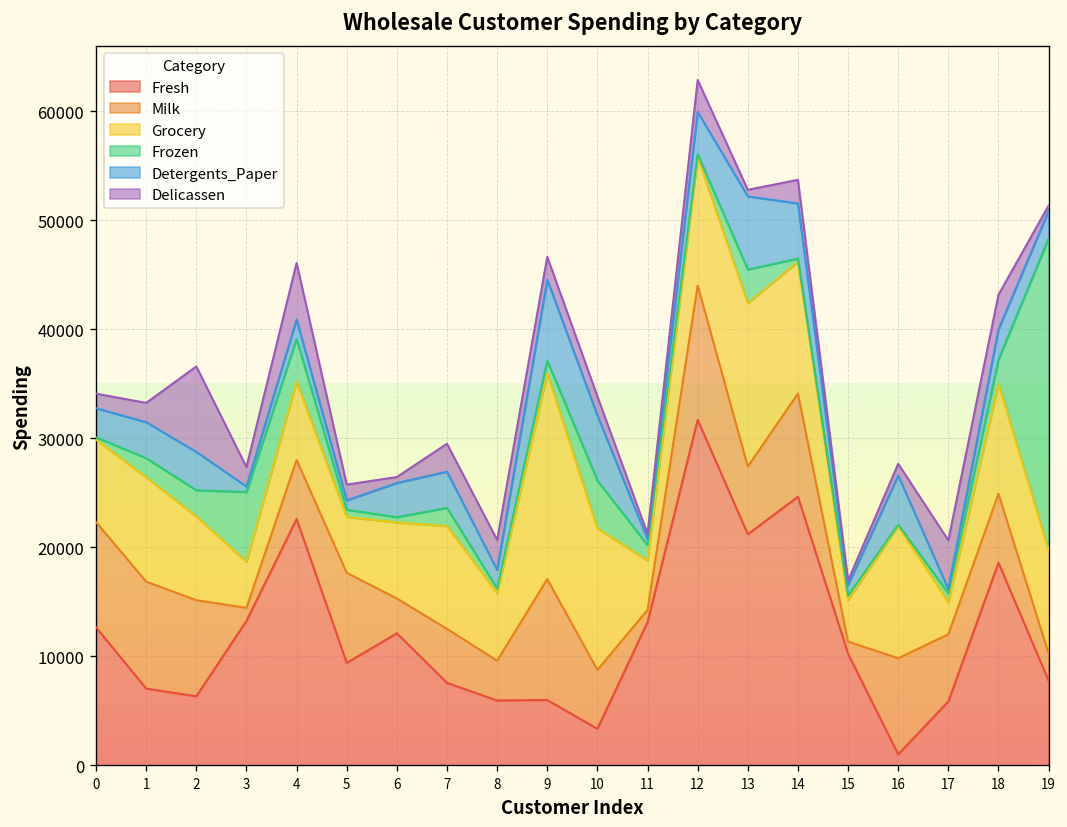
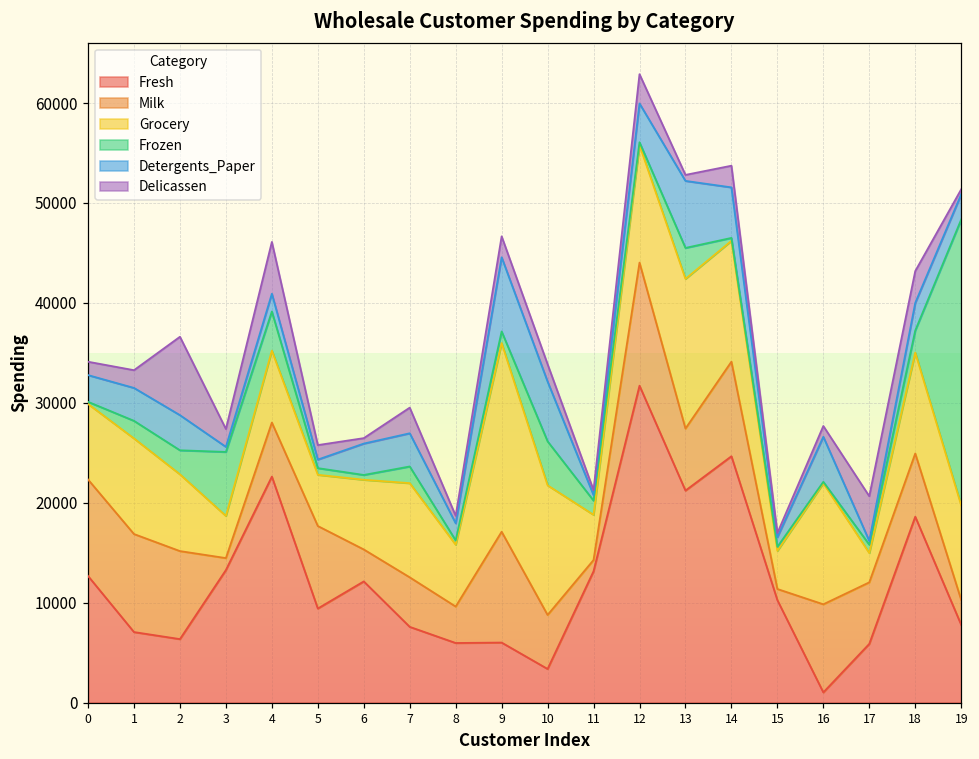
  {
    "Grocery": {
      "1": 10000,
      "2": 8000,
      "3": 4000,
      "4": 7000,
      "5": 5000,
      "6": 7000,
      "7": 9000,
      "8": 6000,
      "9": 19000,
      "10": 13000,
      "11": 5000,
      "12": 12000,
      "13": 15000,
      "14": 12000,
      "15": 4000,
      "17": 3000,
      "18": 10000,
      "19": 9000
    },
    "Frozen": {
      "1": 2000,
      "2": 2000,
      "3": 6000,
      "4": 4000,
      "5": 1000,
      "6": 0,
      "7": 2000,
      "8": 0,
      "9": 1000,
      "10": 4000,
      "11": 1000,
      "12": 0,
      "13": 3000,
      "14": 0,
      "15": 0,
      "17": 1000,
      "18": 2000,
      "19": 29000
    },
    "Detergents_Paper": {
      "0": 3000,
      "1": 3000,
      "2": 4000,
      "3": 1000,
      "4": 2000,
      "5": 1000,
      "6": 3000,
      "7": 3000,
      "8": 2000,
      "9": 7000,
      "10": 6000,
      "11": 1000,
      "12": 4000,
      "13": 7000,
      "14": 5000,
      "15": 1000,
      "16": 5000,
      "17": 0,
      "18": 3000,
      "19": 3000
    },
    "Delicassen": {
      "0": 1000,
      "1": 2000,
      "2": 8000,
      "3": 2000,
      "4": 5000,
      "5": 1000,
      "6": 1000,
      "7": 3000,
-     "8": 3000,
+     "8": 1000,
      "9": 2000,
      "10": 2000,
      "11": 0,
      "12": 3000,
      "13": 1000,
      "14": 2000,
      "15": 0,
      "16": 1000,
      "17": 4000,
      "18": 3000,
      "19": 1000
    }
  }
